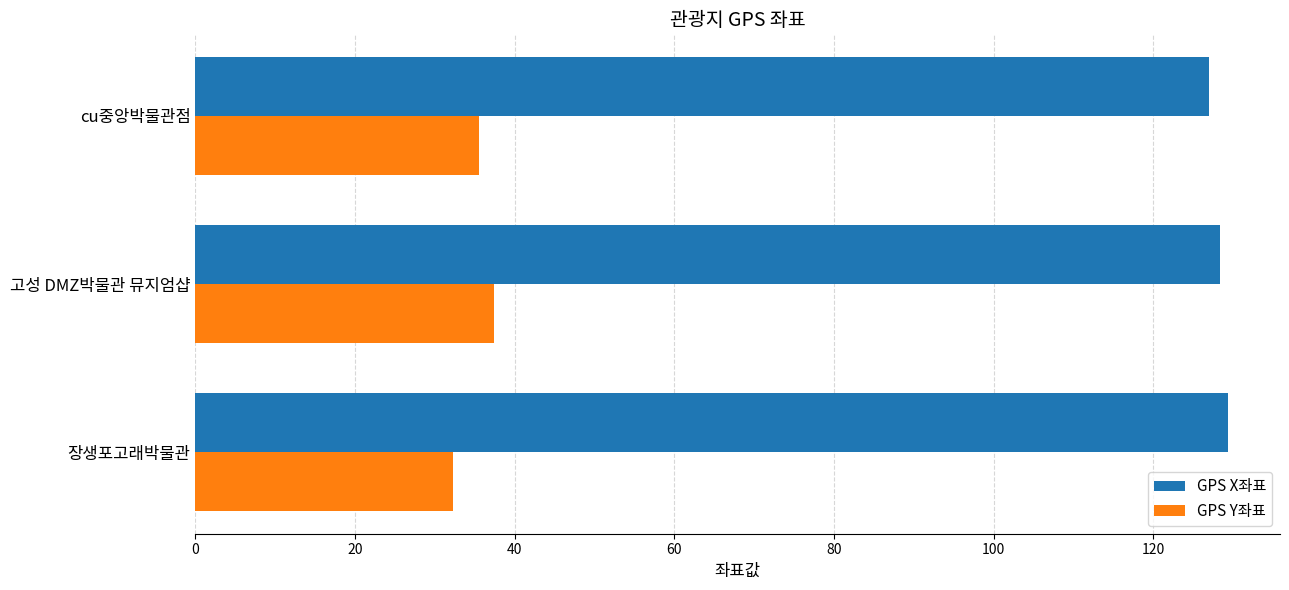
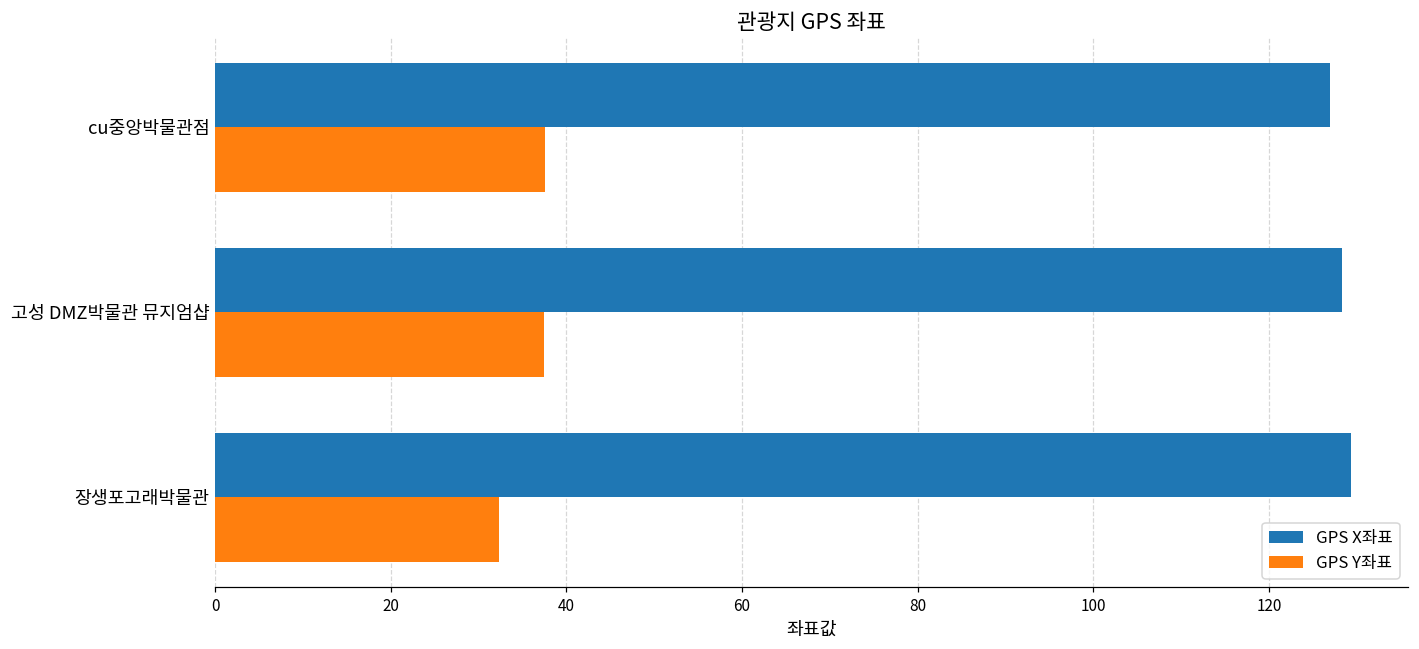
  {
    "GPS X좌표": {
      "cu중앙박물관점": 127,
      "고성 DMZ박물관 뮤지엄샵": 128,
      "장생포고래박물관": 129
    },
    "GPS Y좌표": {
-     "cu중앙박물관점": 35,
+     "cu중앙박물관점": 38,
      "고성 DMZ박물관 뮤지엄샵": 37,
      "장생포고래박물관": 32
    }
  }
